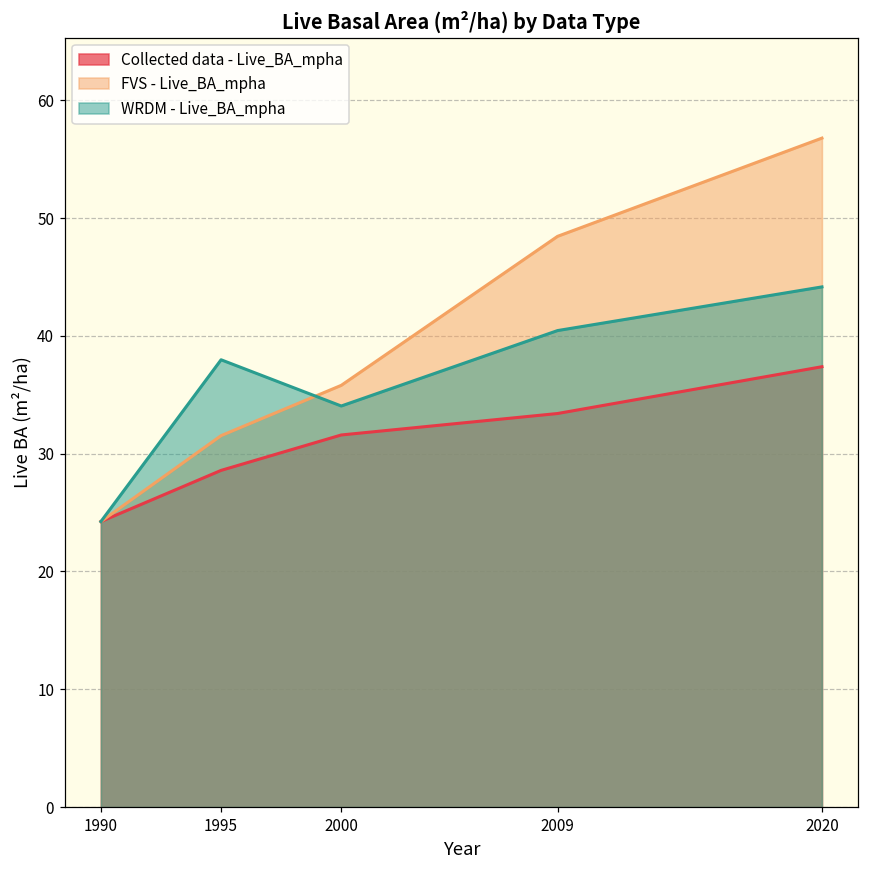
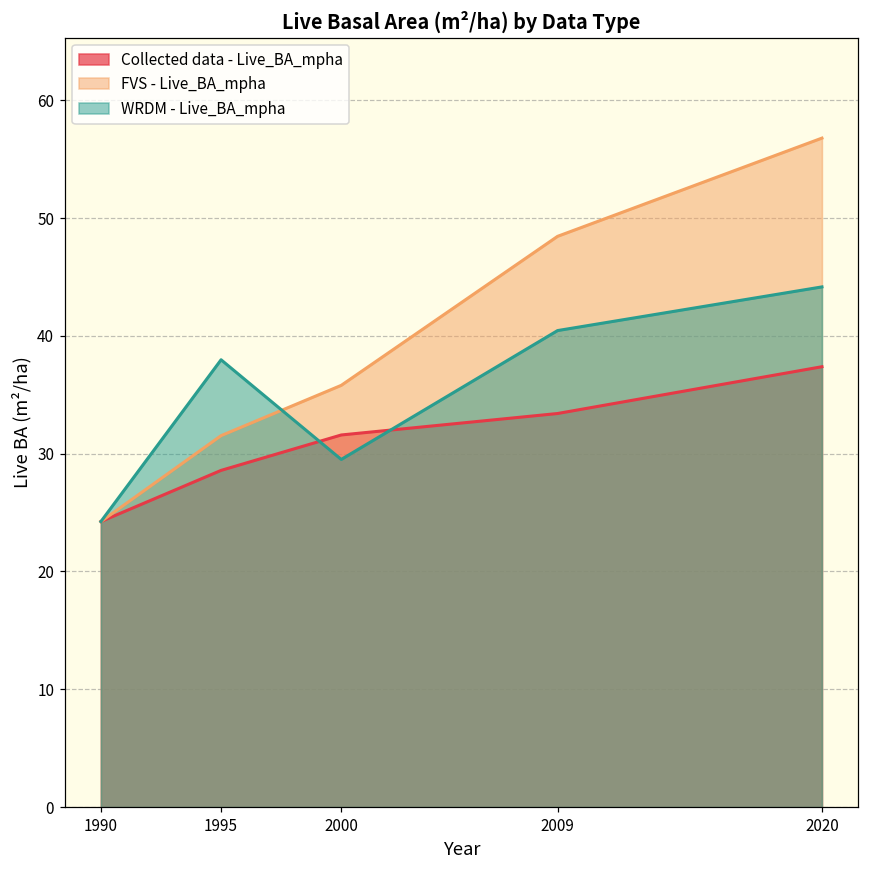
  {
    "Collected data - Live_BA_mpha": {
      "1995": 28.6,
      "2000": 31.6,
      "2009": 33.4,
      "2020": 37.4
    },
    "FVS - Live_BA_mpha": {
      "1995": 31.5,
      "2000": 35.8,
      "2009": 48.4,
      "2020": 56.8
    },
    "WRDM - Live_BA_mpha": {
      "1995": 38.0,
-     "2000": 34.0,
+     "2000": 29.5,
      "2009": 40.4,
      "2020": 44.2
    }
  }
